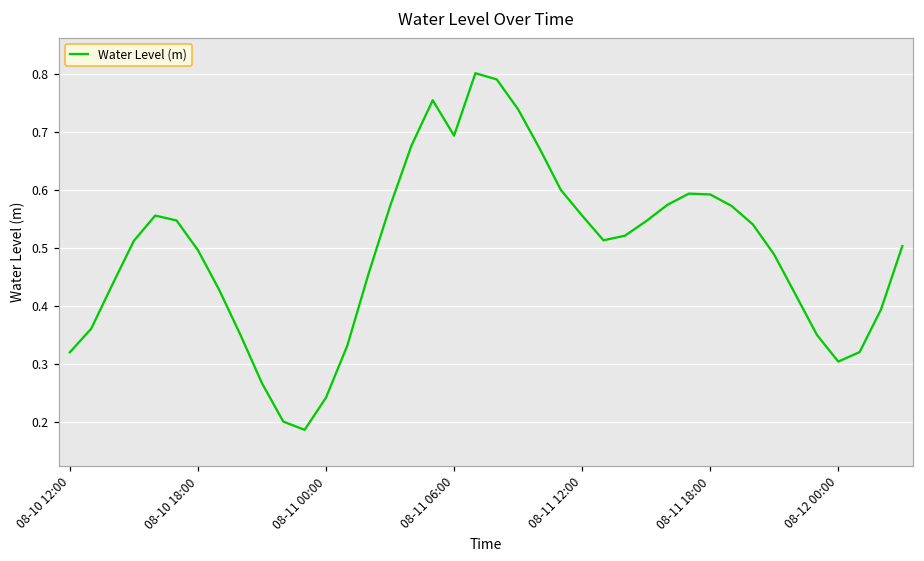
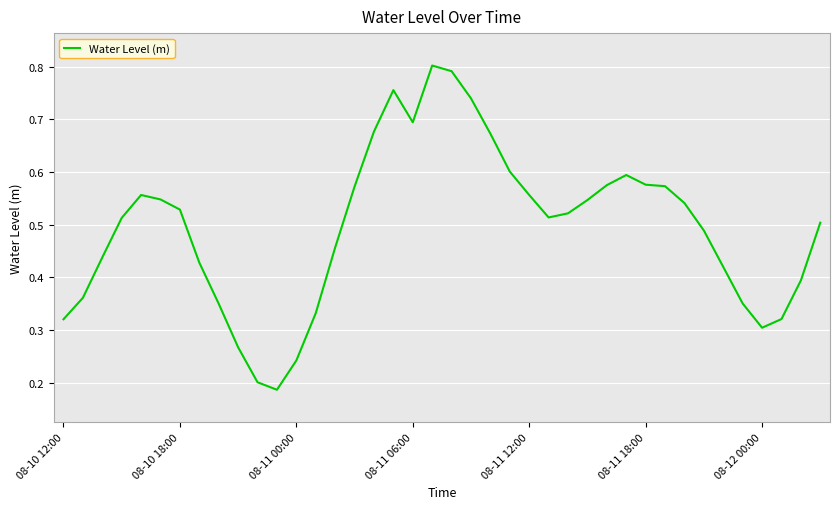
  {
    "08-10 12:00": 0.32,
-   "08-10 18:00": 0.50,
+   "08-10 18:00": 0.53,
    "08-11 00:00": 0.24,
    "08-11 06:00": 0.69,
    "08-11 12:00": 0.56,
-   "08-11 18:00": 0.59,
+   "08-11 18:00": 0.58,
    "08-12 00:00": 0.30
  }
